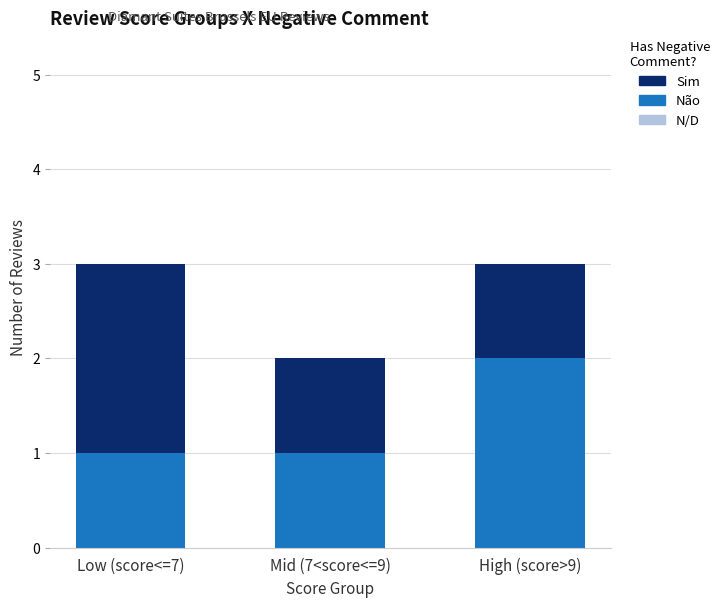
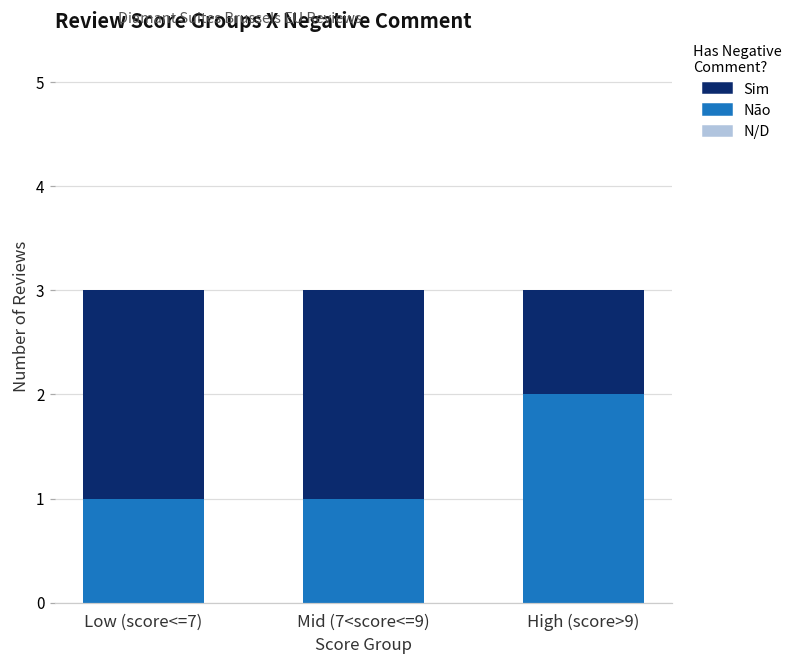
  {
    "N/D": {
      "Low (score<=7)": 0,
      "Mid (7<score<=9)": 0,
      "High (score>9)": 0
    },
    "Não": {
      "Low (score<=7)": 1,
      "Mid (7<score<=9)": 1,
      "High (score>9)": 2
    },
    "Sim": {
      "Low (score<=7)": 2,
-     "Mid (7<score<=9)": 1,
+     "Mid (7<score<=9)": 2,
      "High (score>9)": 1
    }
  }
